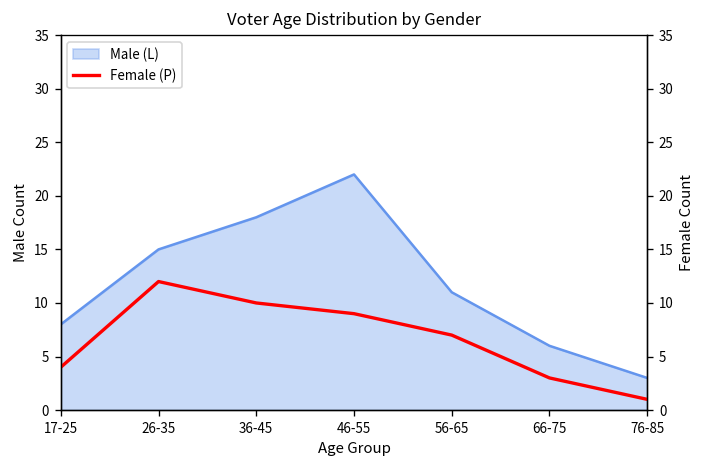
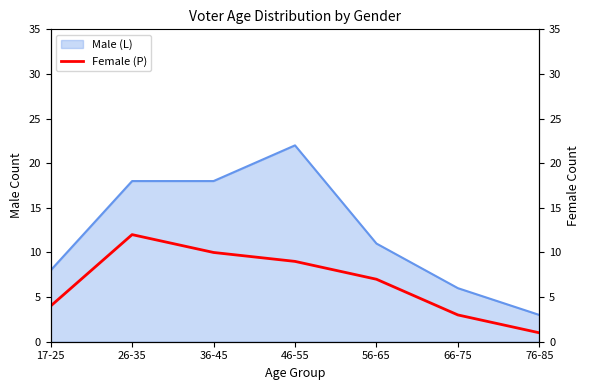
  {
    "Male (L)": {
      "17-25": 8,
-     "26-35": 15,
+     "26-35": 18,
      "36-45": 18,
      "46-55": 22,
      "56-65": 11,
      "66-75": 6,
      "76-85": 3
    },
    "Female (P)": {
      "17-25": 4,
      "26-35": 12,
      "36-45": 10,
      "46-55": 9,
      "56-65": 7,
      "66-75": 3,
      "76-85": 1
    }
  }
